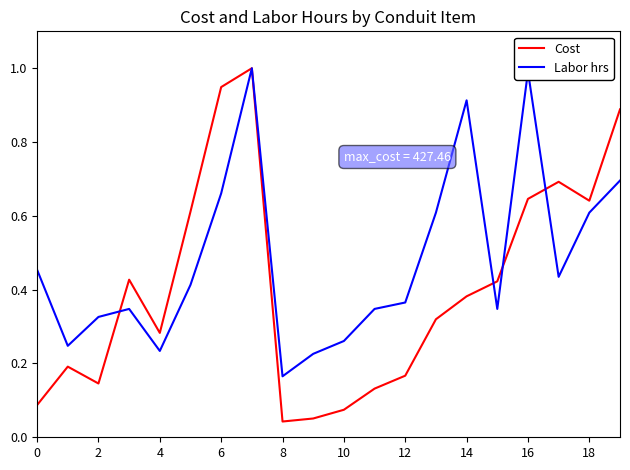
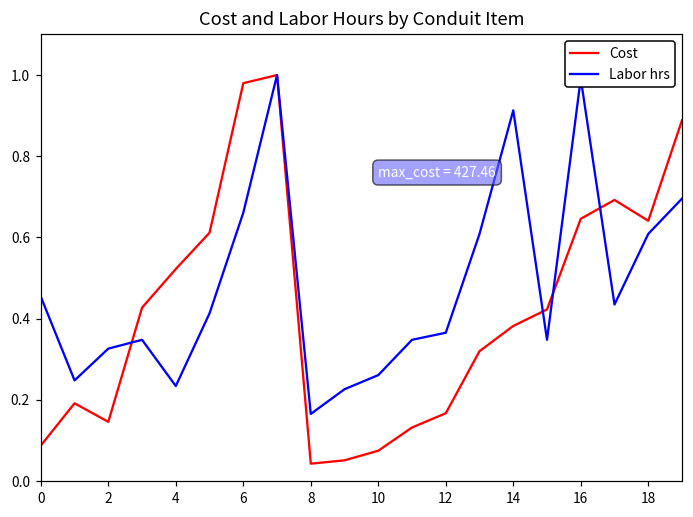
  {
    "Cost": {
      "0": 0.09,
      "2": 0.15,
-     "4": 0.28,
-     "6": 0.95,
+     "4": 0.52,
+     "6": 0.98,
      "8": 0.04,
      "10": 0.07,
      "12": 0.17,
      "14": 0.38,
      "16": 0.65,
      "18": 0.64
    },
    "Labor hrs": {
      "0": 0.45,
      "2": 0.33,
      "4": 0.23,
      "6": 0.66,
      "8": 0.17,
      "10": 0.26,
      "12": 0.37,
      "14": 0.91,
      "18": 0.61
    }
  }
